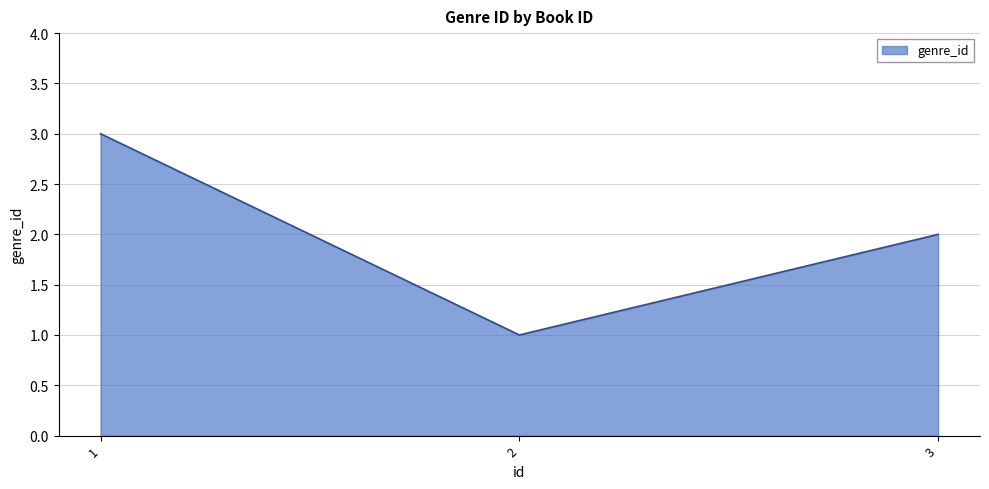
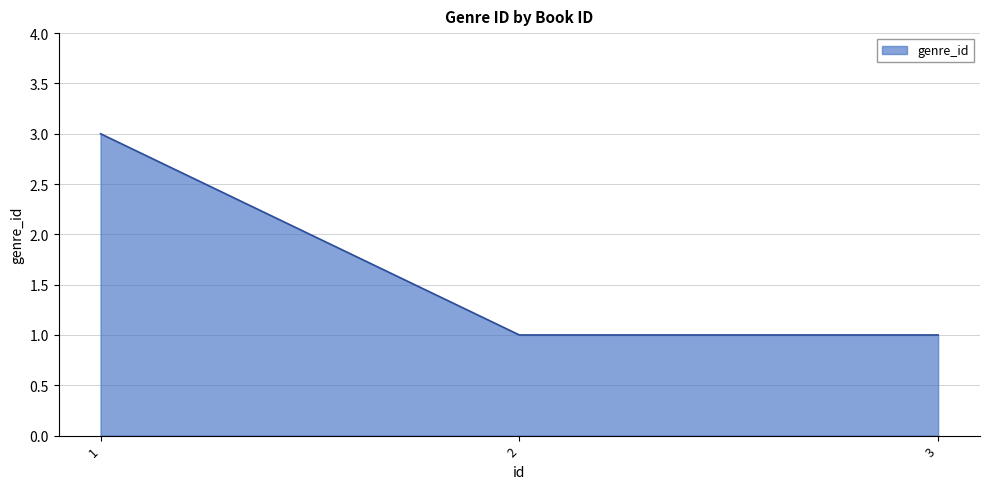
  {
    "1": 3,
    "2": 1,
-   "3": 2
+   "3": 1
  }
